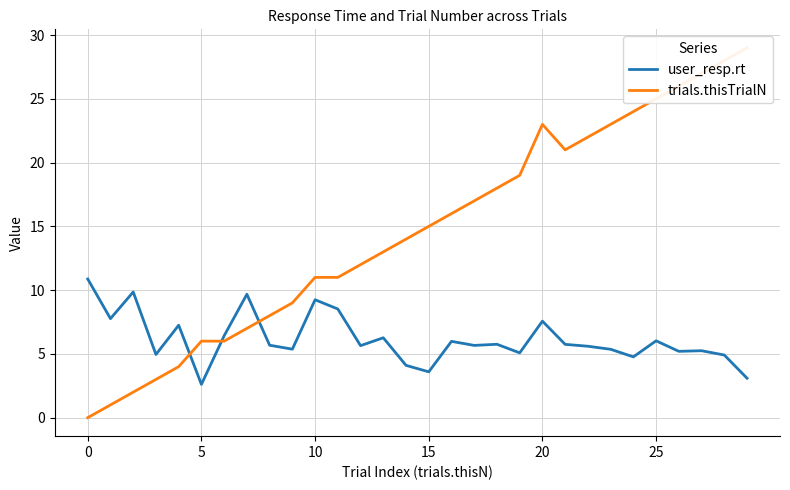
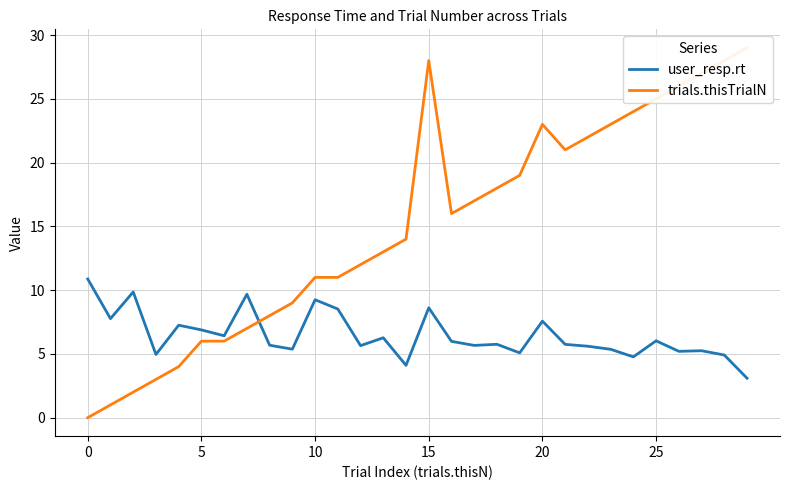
  {
    "user_resp.rt": {
      "0": 10.9,
-     "5": 2.6,
+     "5": 6.9,
      "10": 9.2,
-     "15": 3.6,
+     "15": 8.6,
      "20": 7.6,
      "25": 6.0
    },
    "trials.thisTrialN": {
      "0": 0,
      "5": 6,
      "10": 11,
-     "15": 15,
+     "15": 28,
      "20": 23
    }
  }
